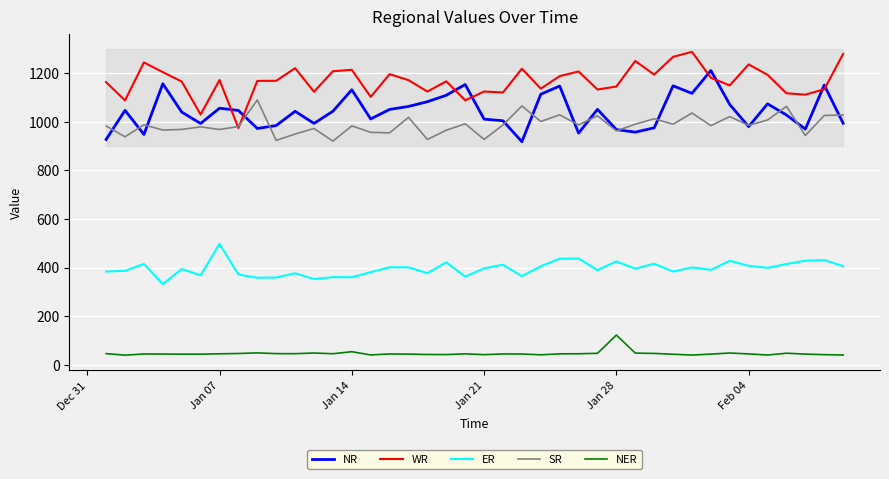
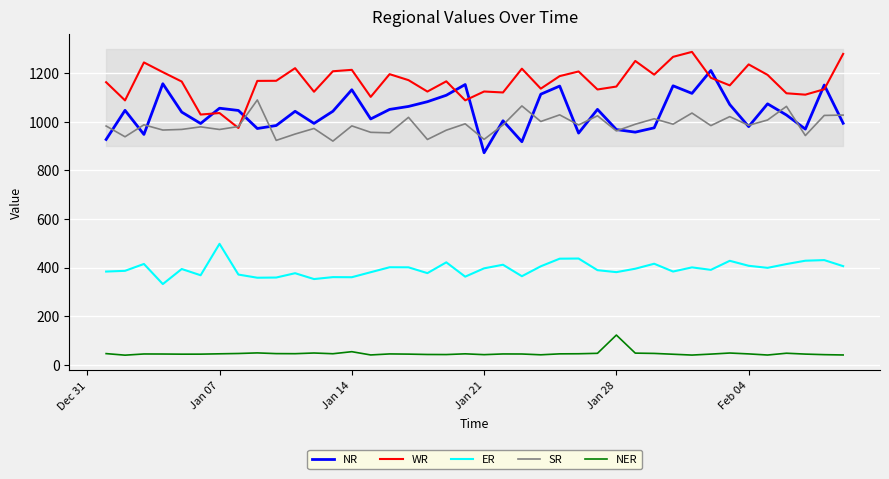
  {
    "NR": {
      "Jan 07": 1060,
      "Jan 14": 1130,
-     "Jan 21": 1010
+     "Jan 21": 870
    },
    "WR": {
-     "Jan 07": 1170,
+     "Jan 07": 1040,
      "Jan 14": 1210,
      "Jan 21": 1130,
      "Jan 28": 1150,
      "Feb 04": 1240
    },
    "ER": {
      "Jan 07": 500,
      "Jan 14": 360,
      "Jan 21": 400,
-     "Jan 28": 430,
+     "Jan 28": 380,
      "Feb 04": 410
    },
    "SR": {
      "Jan 07": 970,
      "Jan 14": 980,
      "Jan 21": 930
    },
    "NER": {
      "Jan 07": 40,
      "Jan 14": 50,
      "Jan 21": 40,
      "Jan 28": 120,
      "Feb 04": 40
    }
  }
